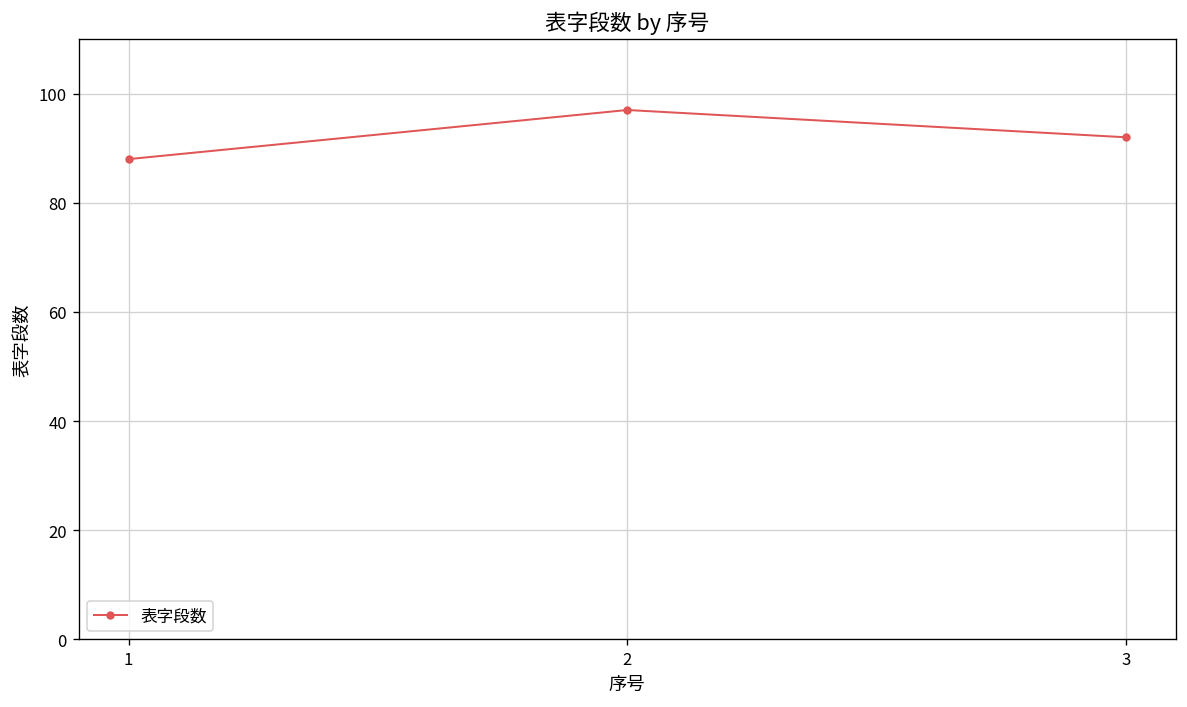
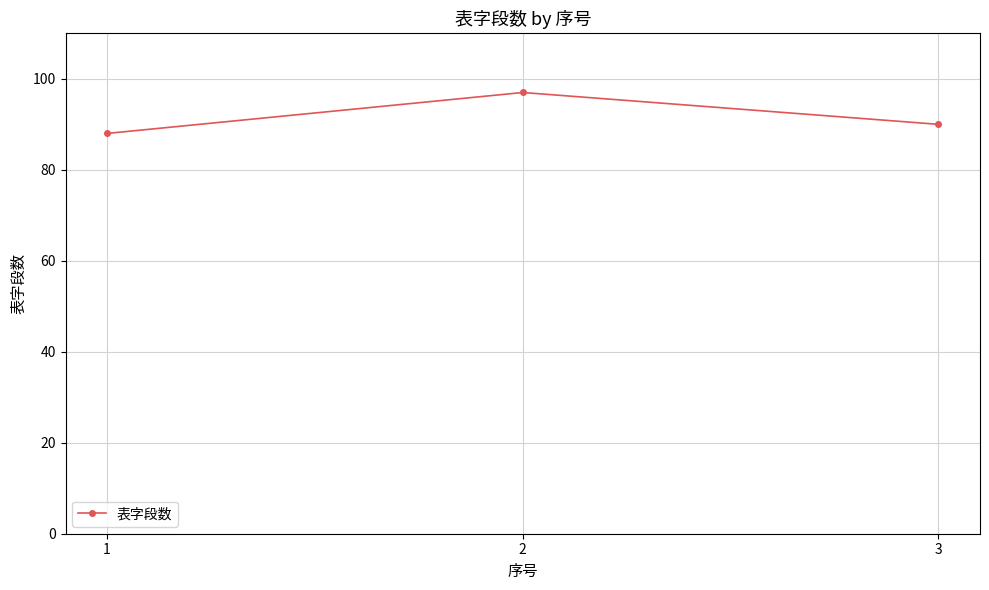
  {
    "1": 88,
    "2": 97,
-   "3": 92
+   "3": 90
  }
